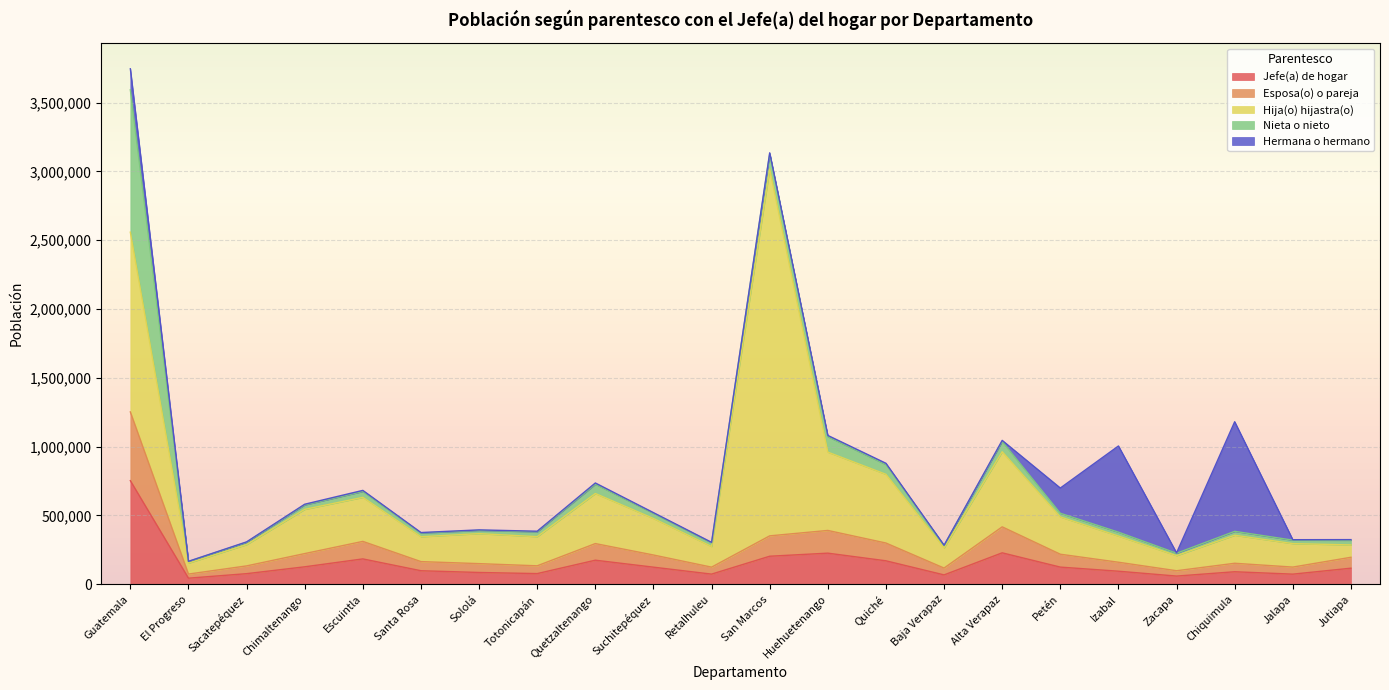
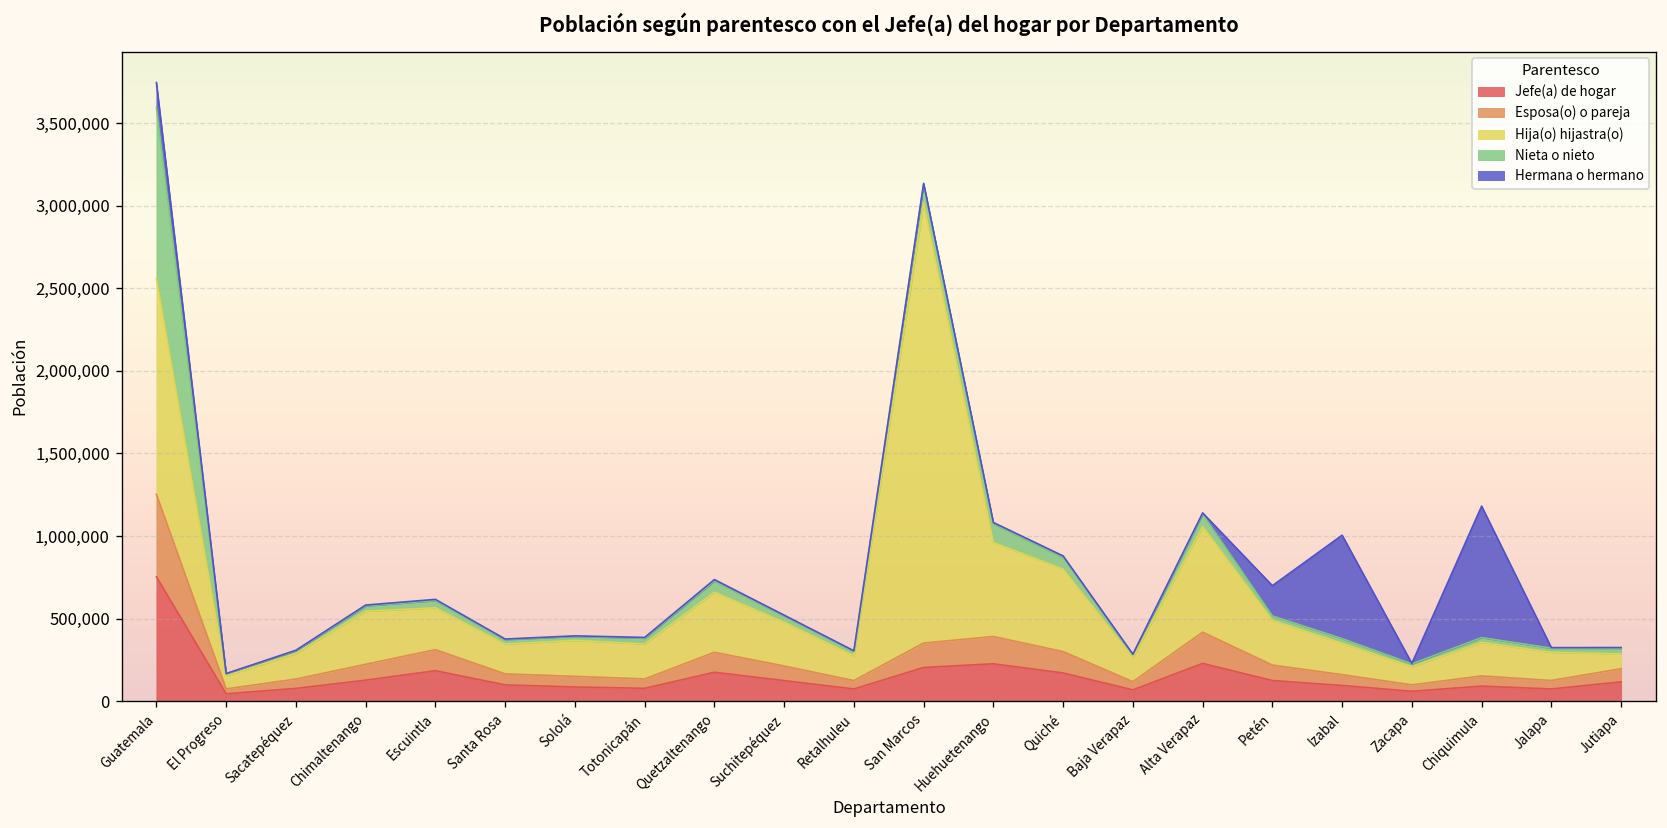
  {
    "Hija(o) hijastra(o)": {
      "Guatemala": "1,310,000",
      "Chimaltenango": "320,000",
-     "Escuintla": "320,000",
+     "Escuintla": "250,000",
      "Santa Rosa": "180,000",
      "Sololá": "220,000",
      "Totonicapán": "210,000",
      "Quetzaltenango": "360,000",
      "Suchitepéquez": "270,000",
      "Retalhuleu": "150,000",
      "San Marcos": "2,670,000",
      "Huehuetenango": "570,000",
      "Quiché": "500,000",
-     "Alta Verapaz": "550,000",
+     "Alta Verapaz": "640,000",
      "Petén": "270,000",
      "Izabal": "190,000",
      "Chiquimula": "200,000",
      "Jalapa": "170,000",
      "Jutiapa": "90,000"
    },
    "Nieta o nieto": {
      "Guatemala": "1,030,000",
      "Petén": "30,000",
      "Izabal": "30,000",
      "Chiquimula": "30,000"
    },
    "Hermana o hermano": {
      "Guatemala": "150,000",
      "Petén": "180,000",
      "Izabal": "630,000",
      "Chiquimula": "800,000"
    }
  }
